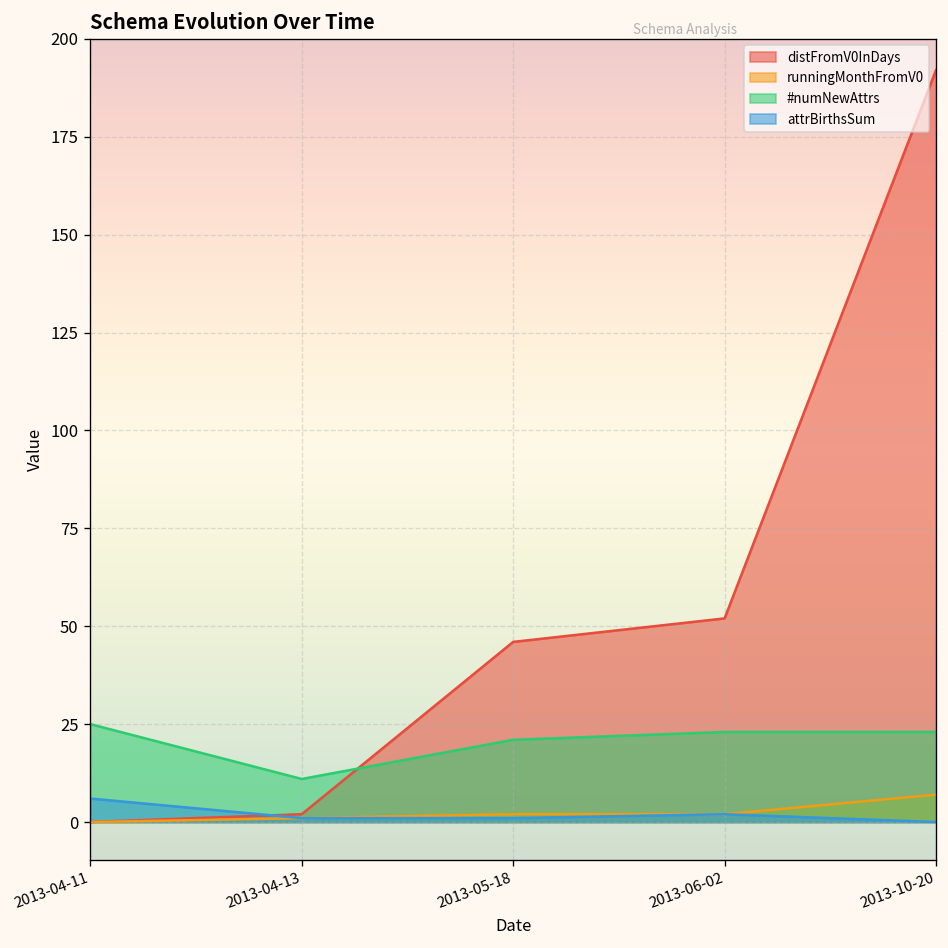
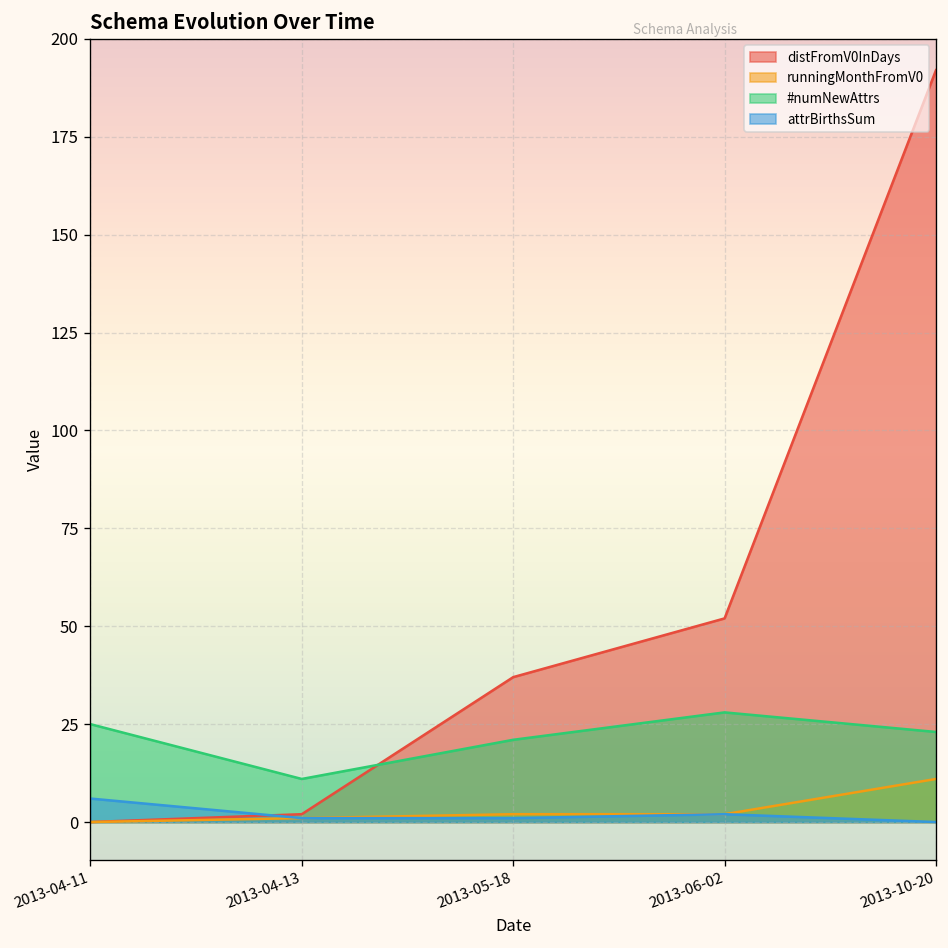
  {
    "distFromV0InDays": {
      "2013-04-13": 2,
-     "2013-05-18": 46,
+     "2013-05-18": 37,
      "2013-06-02": 52,
      "2013-10-20": 192
    },
    "runningMonthFromV0": {
      "2013-05-18": 2,
-     "2013-10-20": 7
+     "2013-10-20": 11
    },
    "#numNewAttrs": {
      "2013-04-11": 25,
      "2013-04-13": 11,
      "2013-05-18": 21,
-     "2013-06-02": 23,
+     "2013-06-02": 28,
      "2013-10-20": 23
    },
    "attrBirthsSum": {
      "2013-04-11": 6,
      "2013-05-18": 1,
      "2013-10-20": 0
    }
  }
